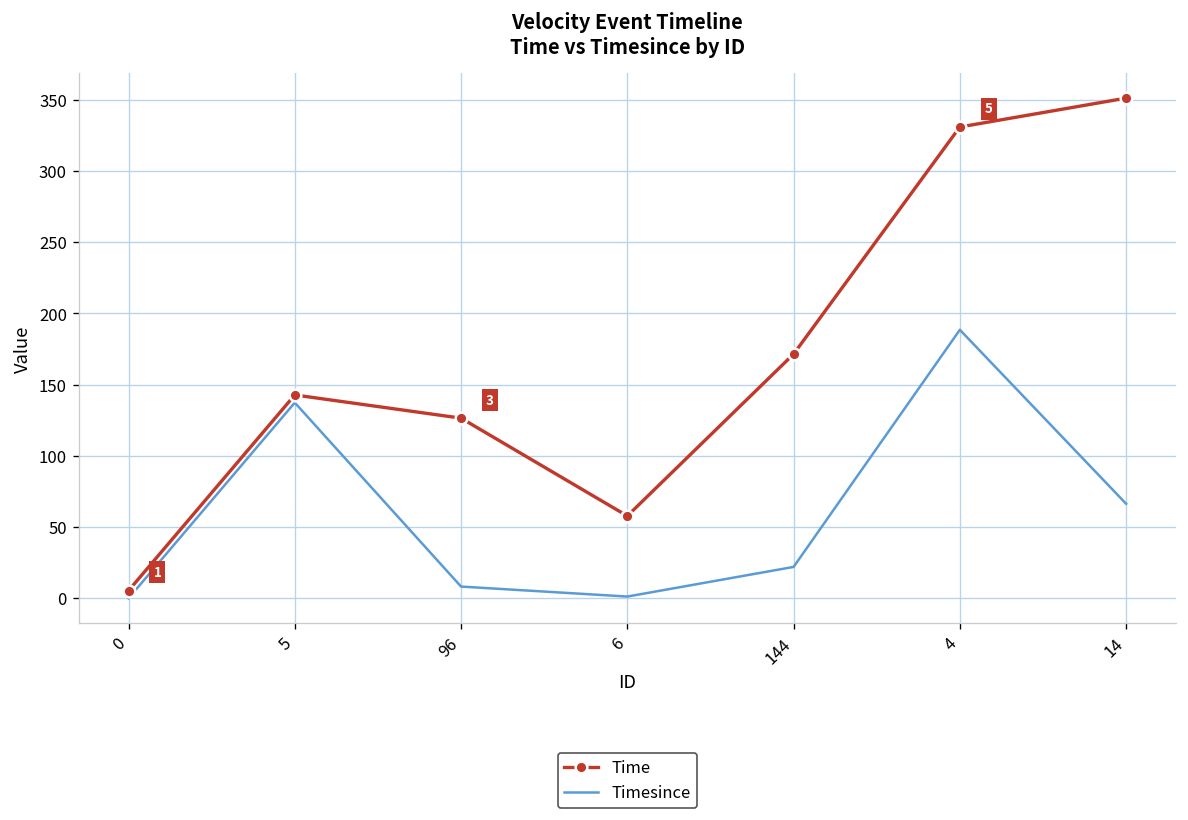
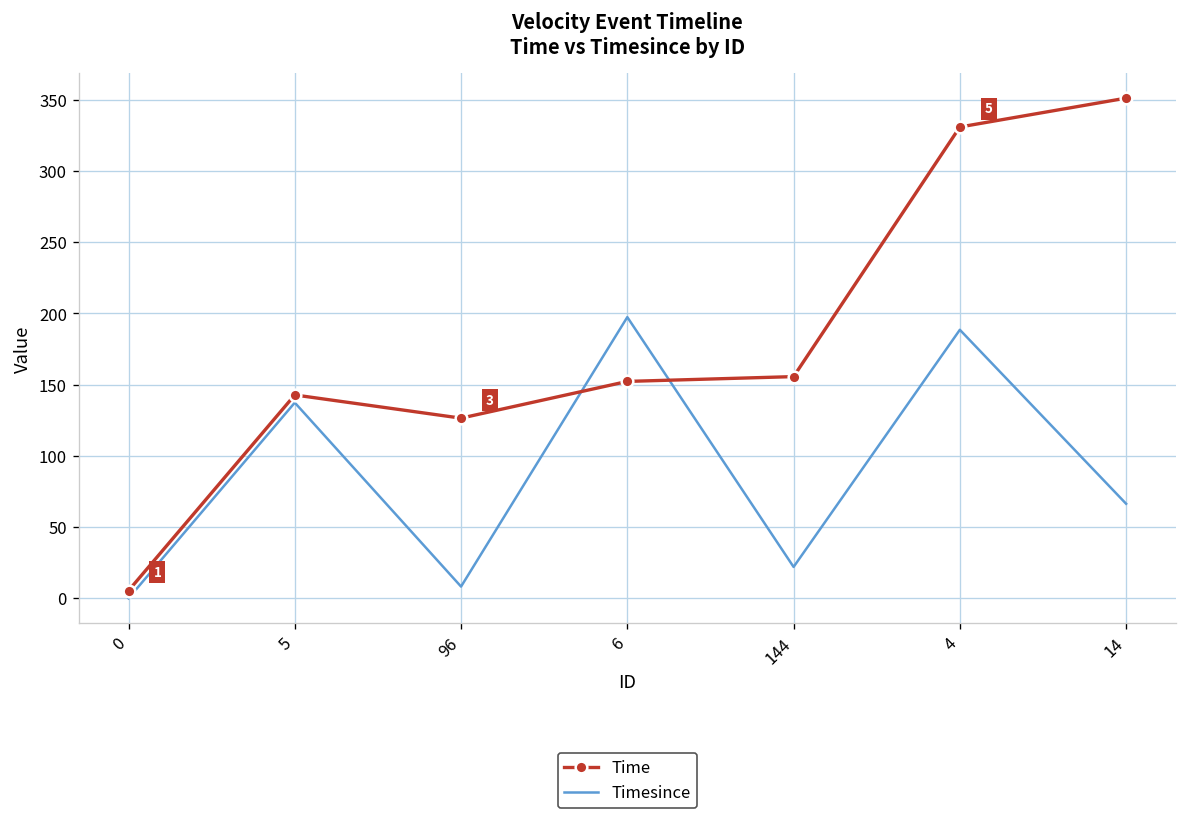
  {
    "Time": {
      "5": 143,
-     "6": 58,
-     "144": 171,
+     "6": 152,
+     "144": 156,
      "14": 351
    },
    "Timesince": {
      "0": 0,
      "5": 137,
      "96": 8,
-     "6": 1,
+     "6": 197,
      "144": 22,
      "4": 189,
      "14": 66
    }
  }
